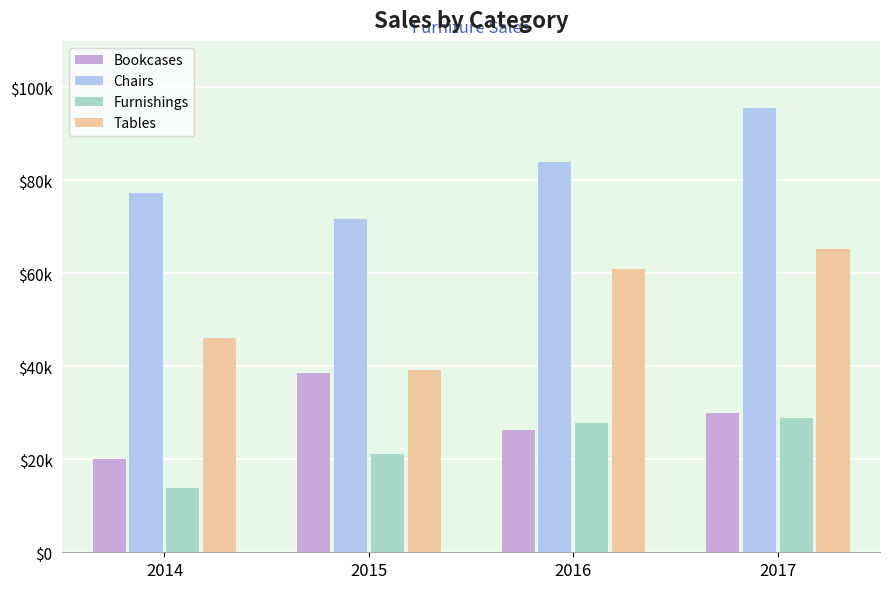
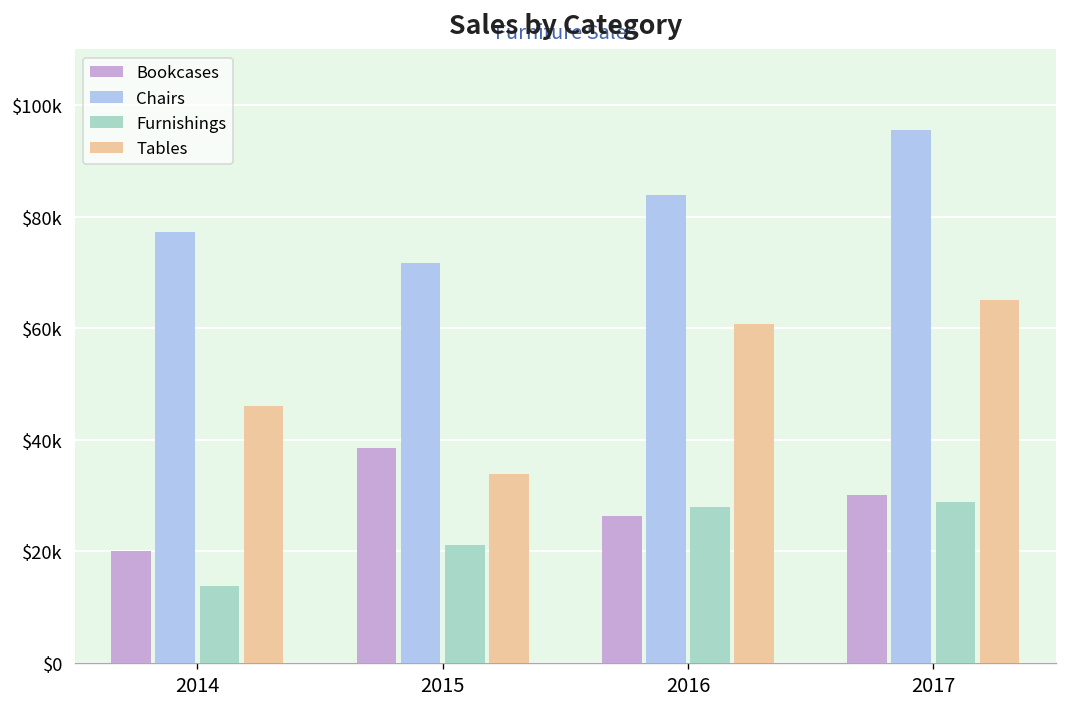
  {
    "Tables": {
      "2014": "$46000",
-     "2015": "$39000",
+     "2015": "$34000",
      "2016": "$61000",
      "2017": "$65000"
    }
  }
